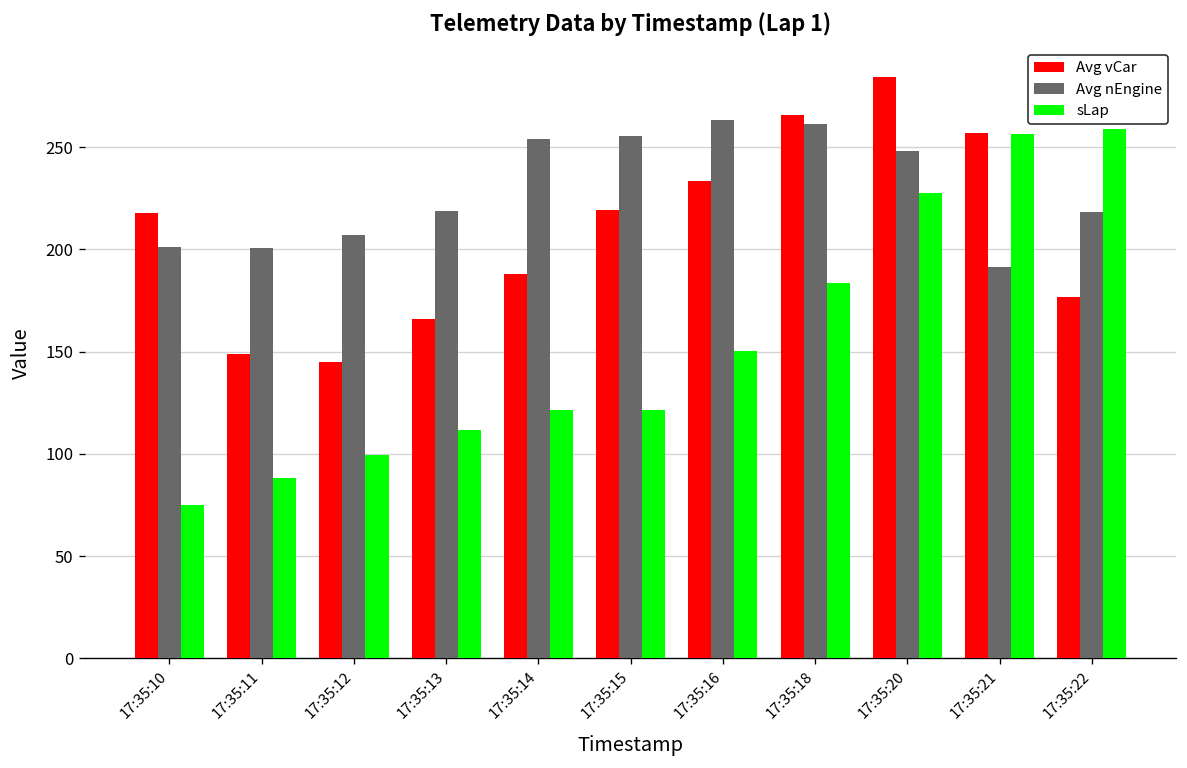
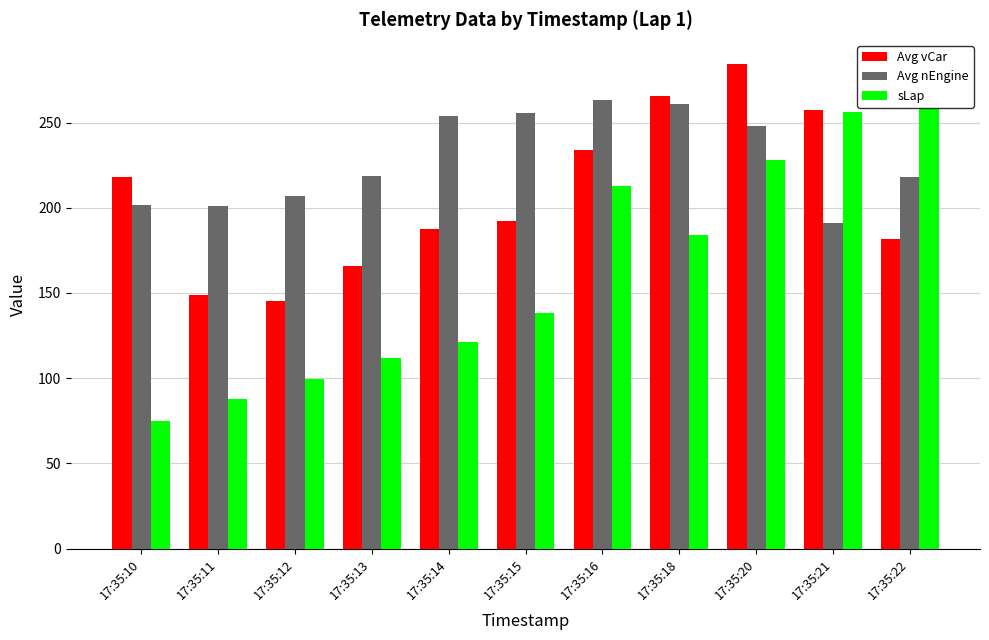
  {
    "Avg vCar": {
      "17:35:10": 218,
      "17:35:11": 149,
      "17:35:12": 145,
      "17:35:13": 166,
      "17:35:14": 188,
-     "17:35:15": 219,
+     "17:35:15": 192,
      "17:35:16": 234,
      "17:35:18": 266,
      "17:35:20": 284,
      "17:35:21": 257,
-     "17:35:22": 177
+     "17:35:22": 182
    },
    "Avg nEngine": {
      "17:35:10": 201,
      "17:35:11": 201,
      "17:35:12": 207,
      "17:35:13": 219,
      "17:35:14": 254,
      "17:35:15": 255,
      "17:35:16": 263,
      "17:35:18": 261,
      "17:35:20": 248,
      "17:35:21": 191,
      "17:35:22": 218
    },
    "sLap": {
      "17:35:10": 75,
      "17:35:11": 88,
      "17:35:12": 99,
      "17:35:13": 112,
      "17:35:14": 122,
-     "17:35:15": 121,
-     "17:35:16": 151,
+     "17:35:15": 138,
+     "17:35:16": 213,
      "17:35:18": 184,
      "17:35:20": 228,
      "17:35:21": 256
    }
  }
